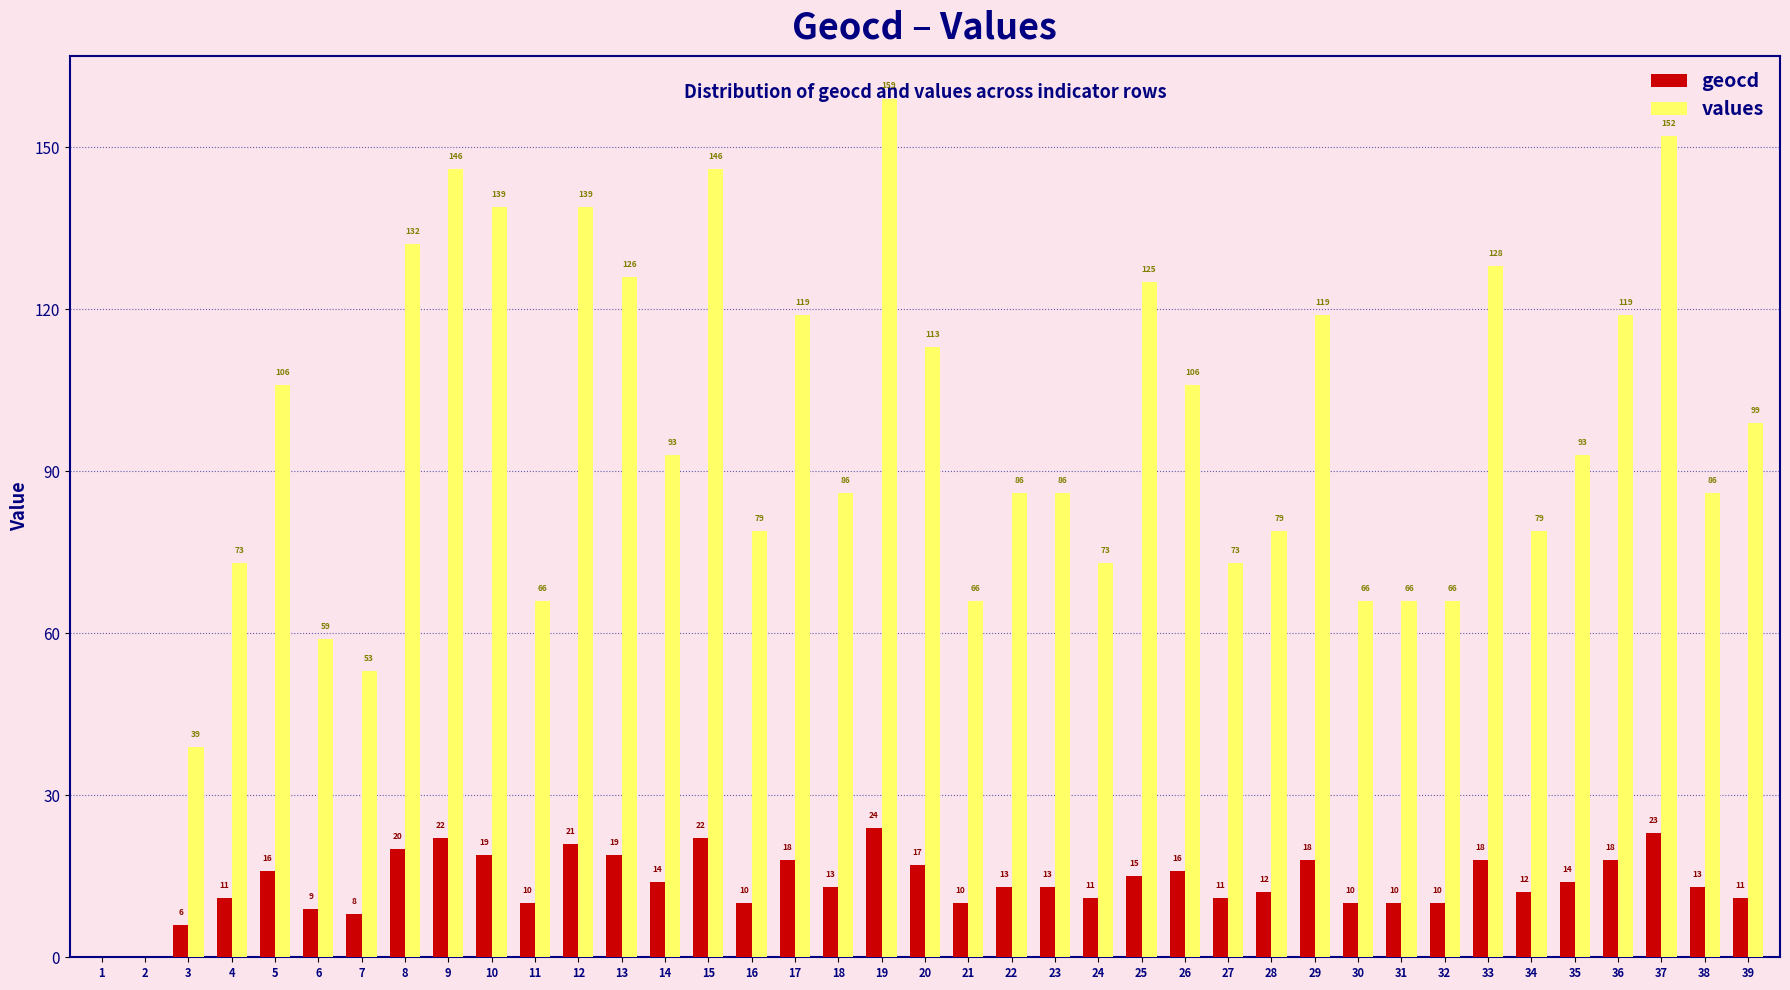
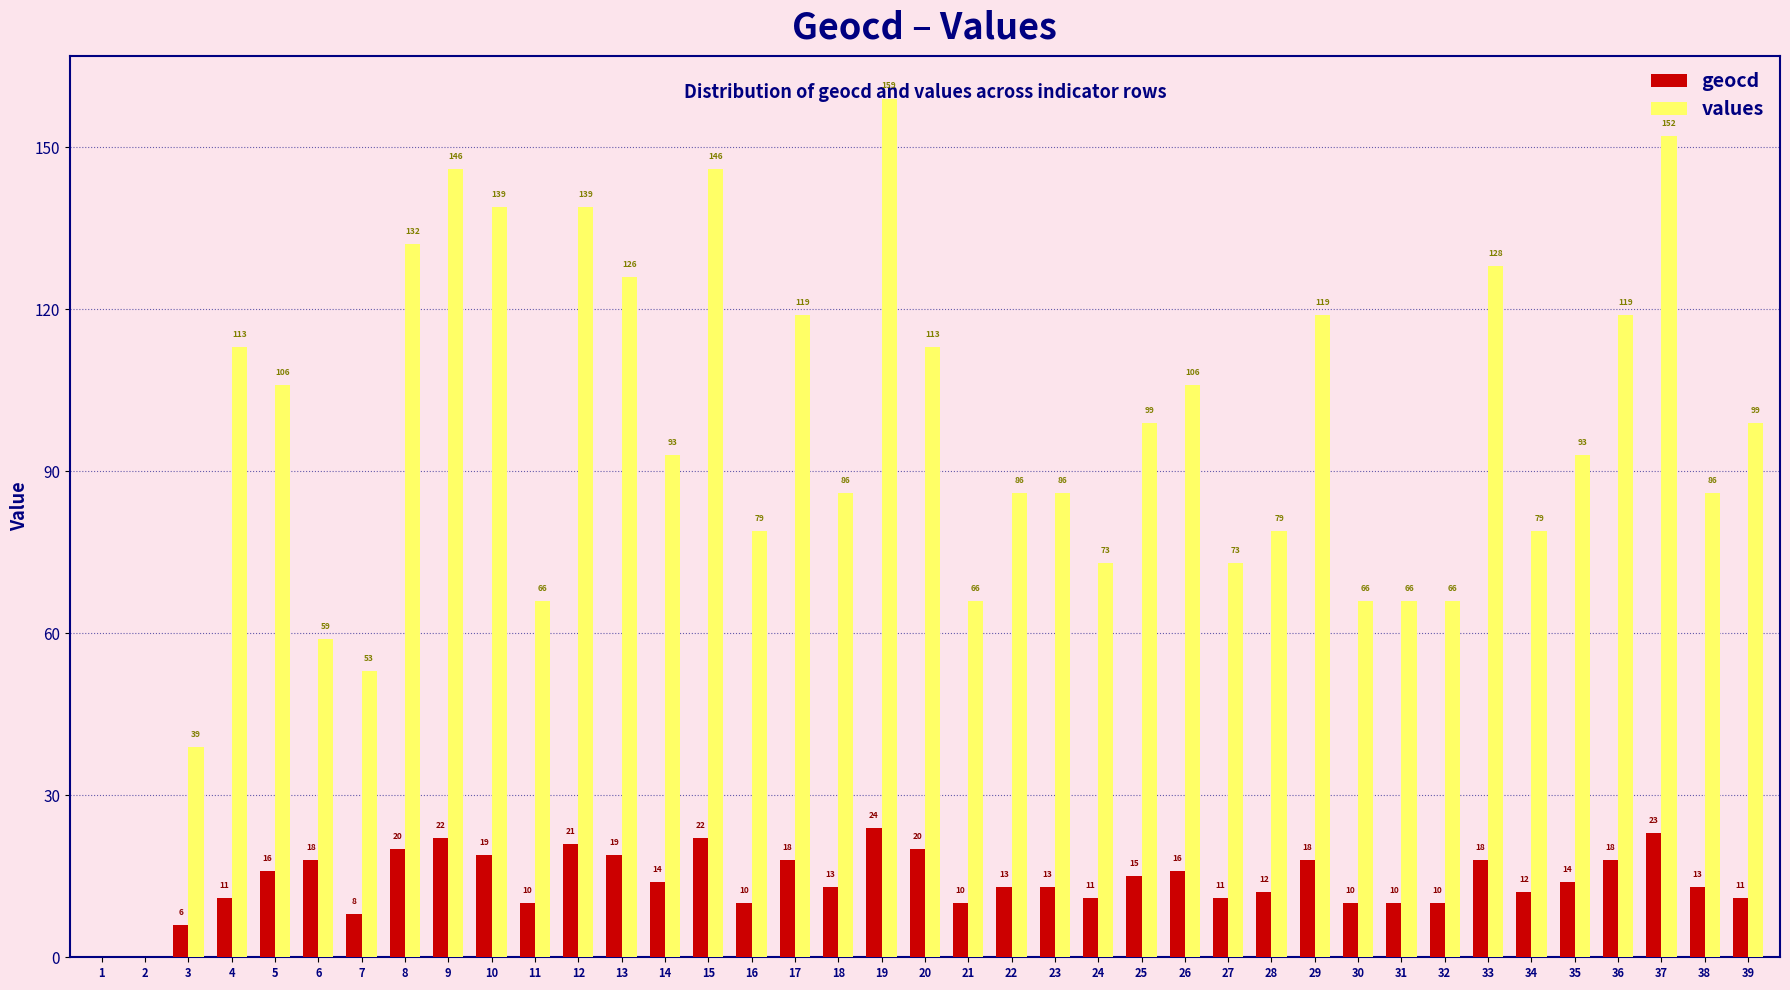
  {
    "geocd": {
      "3": 6,
      "4": 11,
      "5": 16,
-     "6": 9,
+     "6": 18,
      "7": 8,
      "8": 20,
      "9": 22,
      "10": 19,
      "11": 10,
      "12": 21,
      "13": 19,
      "14": 14,
      "15": 22,
      "16": 10,
      "17": 18,
      "18": 13,
      "19": 24,
-     "20": 17,
+     "20": 20,
      "21": 10,
      "22": 13,
      "23": 13,
      "24": 11,
      "25": 15,
      "26": 16,
      "27": 11,
      "28": 12,
      "29": 18,
      "30": 10,
      "31": 10,
      "32": 10,
      "33": 18,
      "34": 12,
      "35": 14,
      "36": 18,
      "37": 23,
      "38": 13,
      "39": 11
    },
    "values": {
      "3": 39,
-     "4": 73,
+     "4": 113,
      "5": 106,
      "6": 59,
      "7": 53,
      "8": 132,
      "9": 146,
      "10": 139,
      "11": 66,
      "12": 139,
      "13": 126,
      "14": 93,
      "15": 146,
      "16": 79,
      "17": 119,
      "18": 86,
      "20": 113,
      "21": 66,
      "22": 86,
      "23": 86,
      "24": 73,
-     "25": 125,
+     "25": 99,
      "26": 106,
      "27": 73,
      "28": 79,
      "29": 119,
      "30": 66,
      "31": 66,
      "32": 66,
      "33": 128,
      "34": 79,
      "35": 93,
      "36": 119,
      "37": 152,
      "38": 86,
      "39": 99
    }
  }
